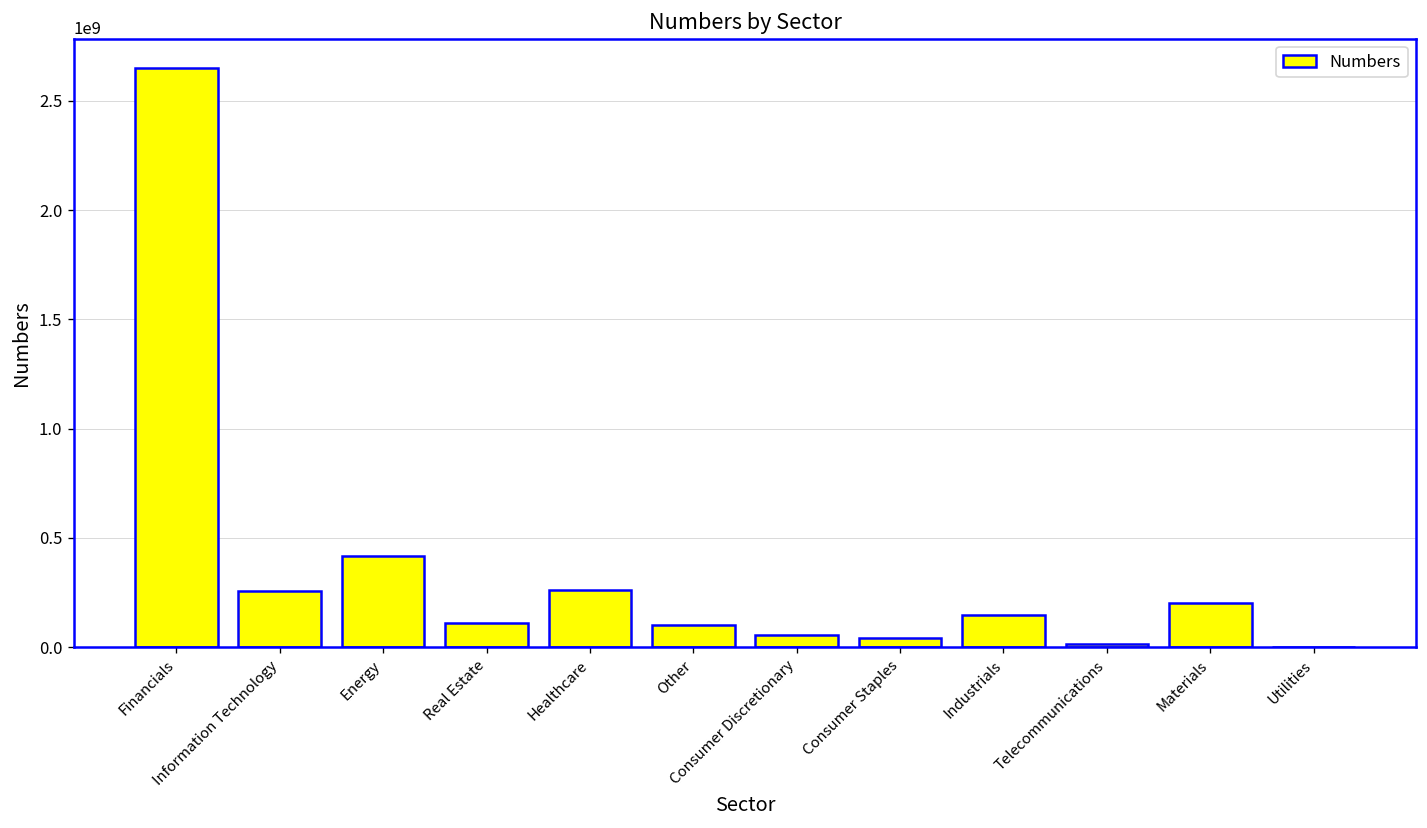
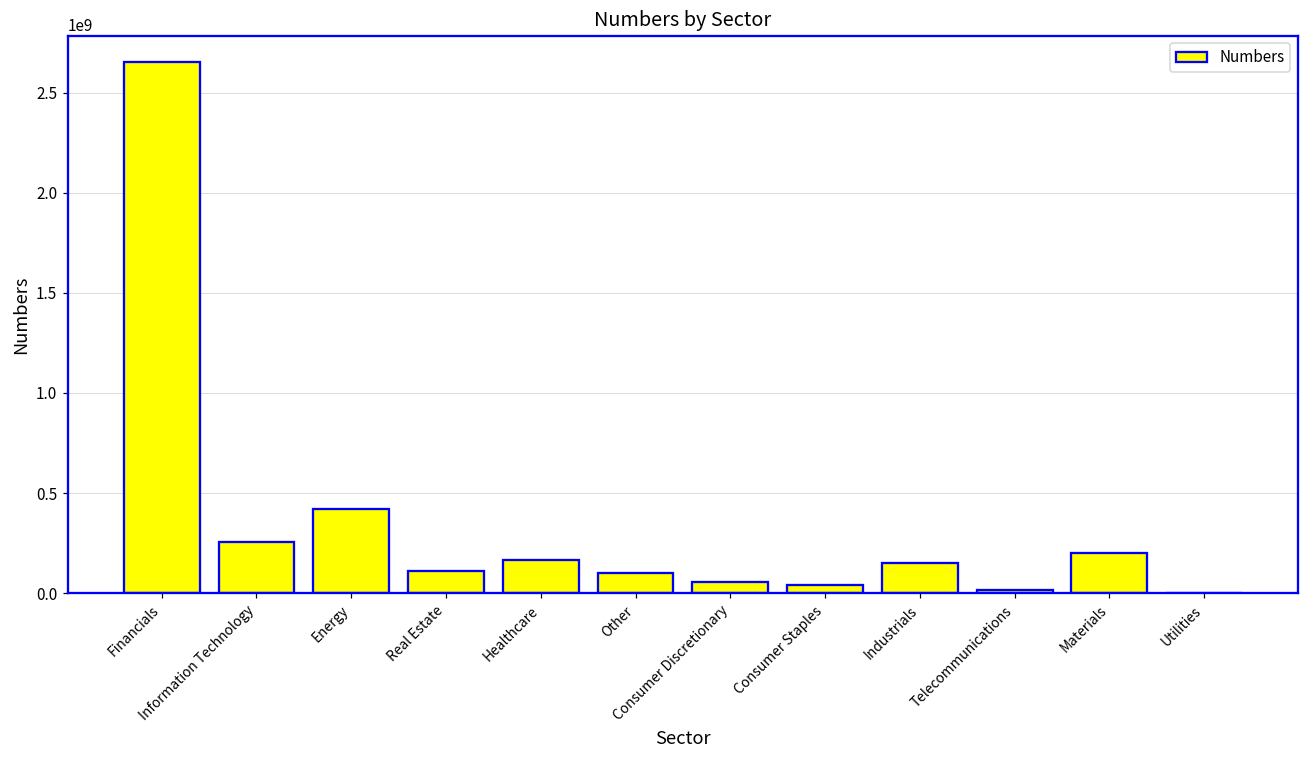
  {
    "Financials": 2650000000,
    "Information Technology": 260000000,
    "Energy": 420000000,
    "Real Estate": 110000000,
-   "Healthcare": 260000000,
+   "Healthcare": 160000000,
    "Other": 100000000,
    "Consumer Discretionary": 50000000,
    "Consumer Staples": 40000000,
    "Industrials": 150000000,
    "Telecommunications": 10000000,
    "Materials": 200000000,
    "Utilities": 0
  }
